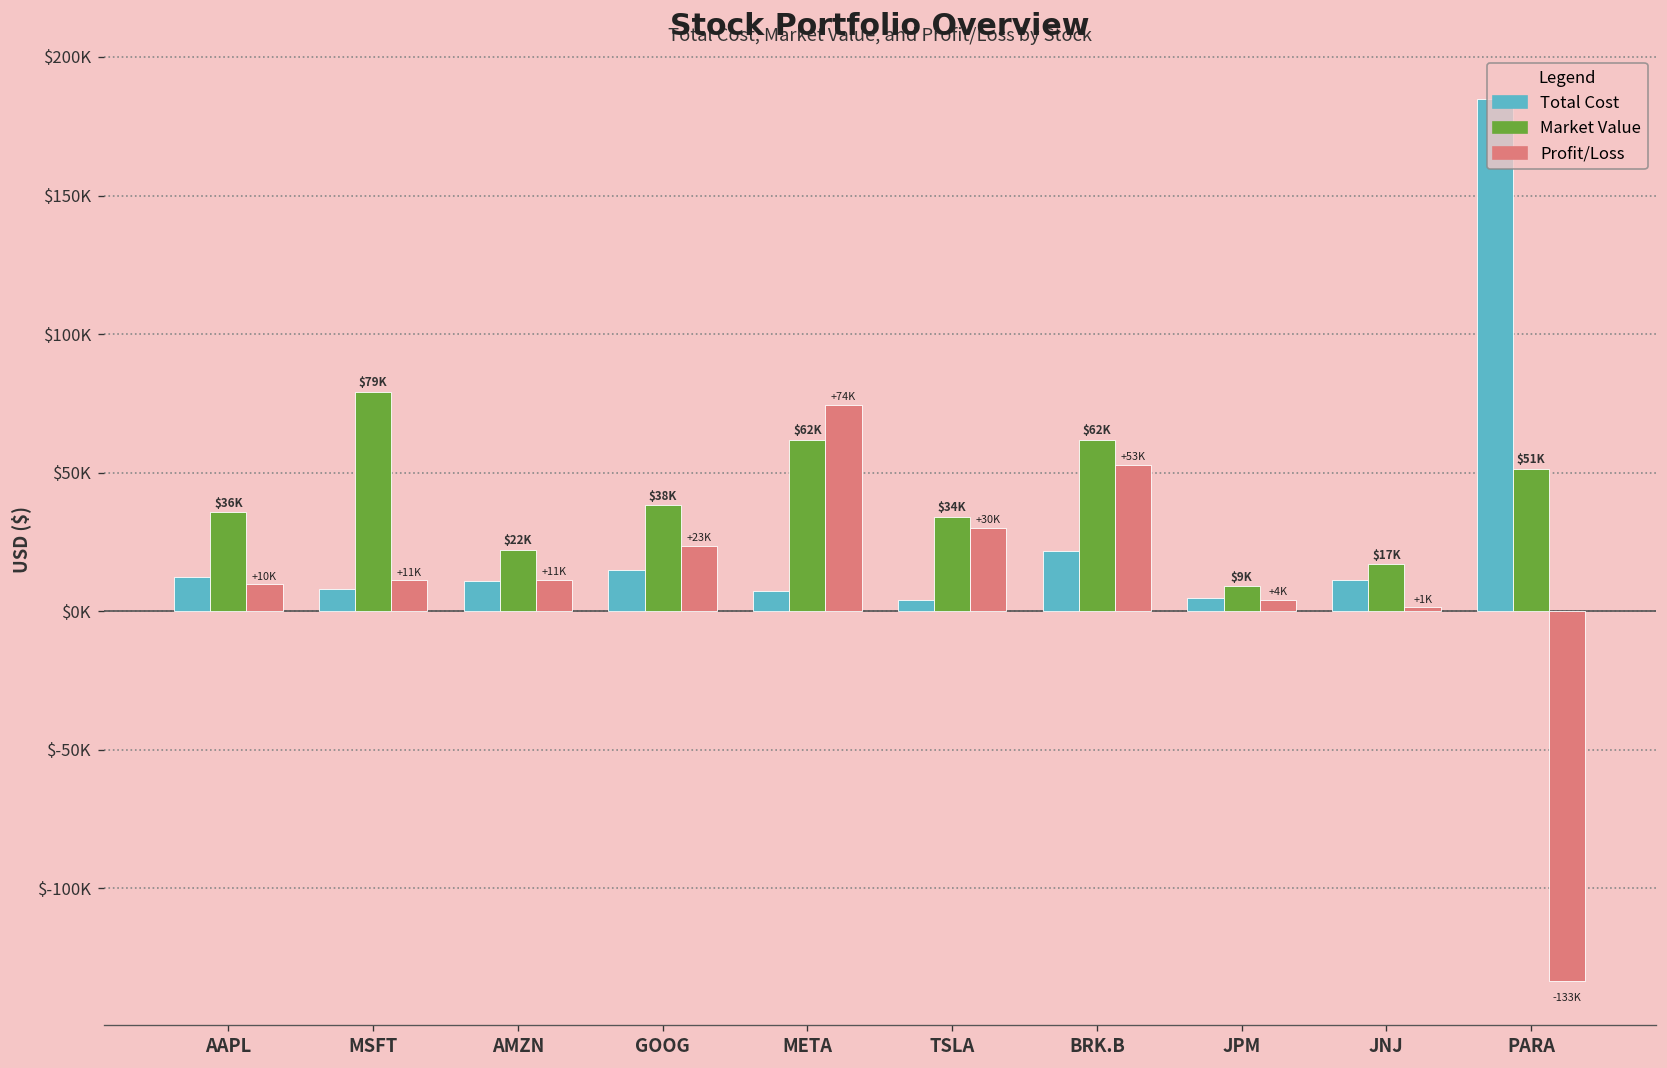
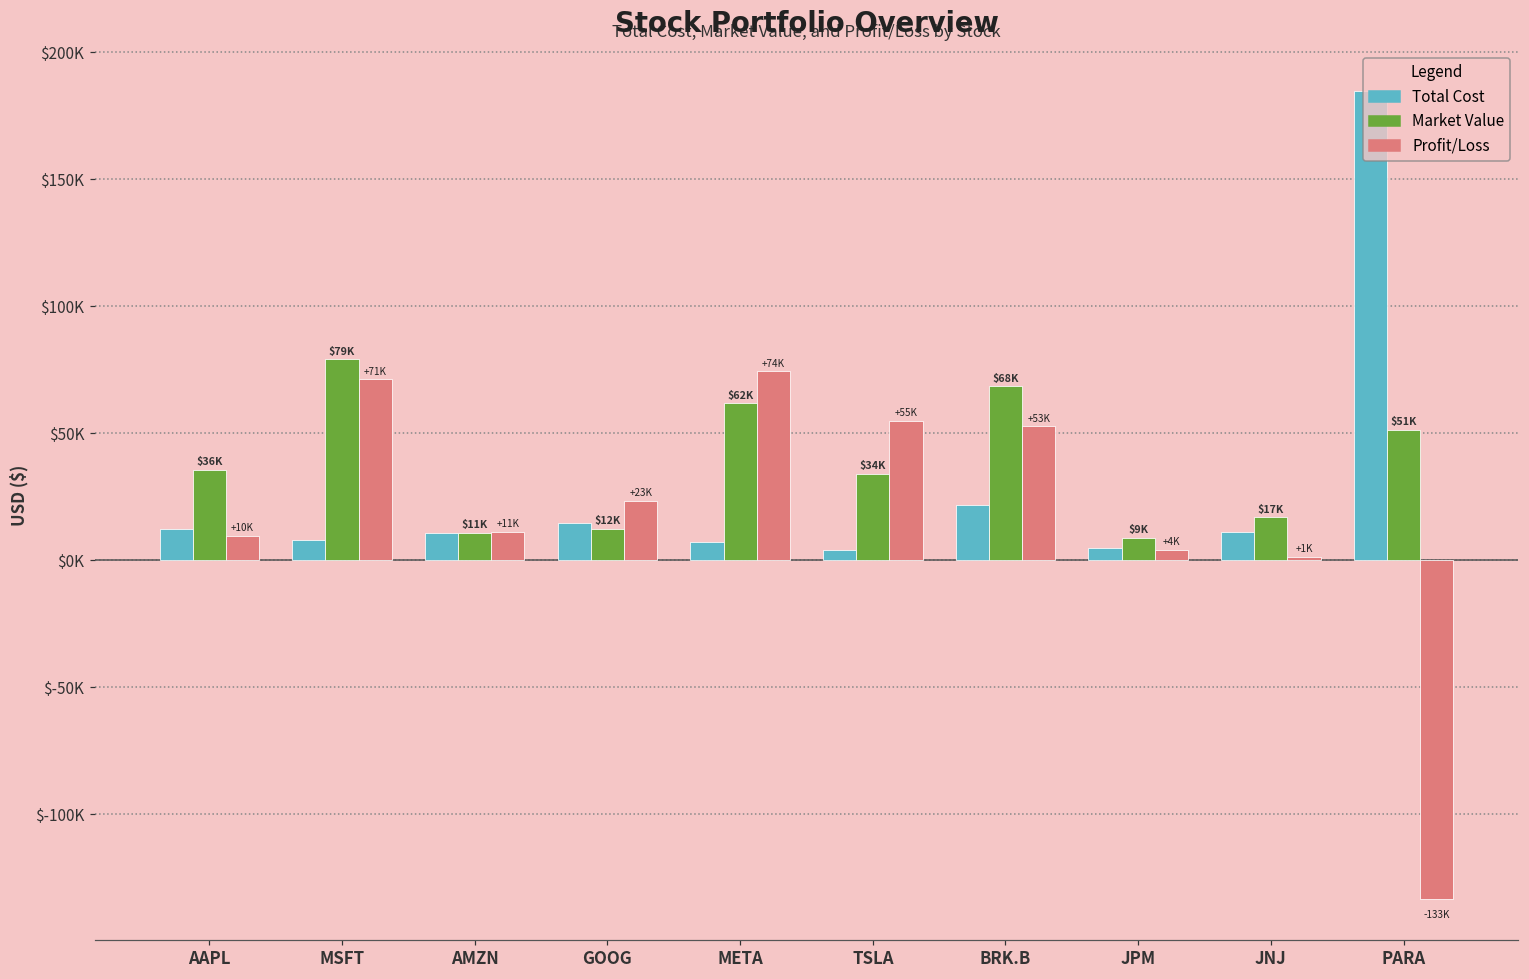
  {
    "Total Cost": {
      "AAPL": "$12000",
      "MSFT": "$8000",
      "GOOG": "$15000",
      "META": "$7000",
      "TSLA": "$4000",
      "BRK.B": "$22000",
      "JPM": "$5000",
      "JNJ": "$11000"
    },
    "Market Value": {
      "AAPL": "$36K",
      "MSFT": "$79K",
-     "AMZN": "$22K",
-     "GOOG": "$38K",
+     "AMZN": "$11K",
+     "GOOG": "$12K",
      "META": "$62K",
      "TSLA": "$34K",
-     "BRK.B": "$62K",
+     "BRK.B": "$68K",
      "JPM": "$9K",
      "JNJ": "$17K",
      "PARA": "$51K"
    },
    "Profit/Loss": {
      "AAPL": "+10K",
-     "MSFT": "+11K",
+     "MSFT": "+71K",
      "AMZN": "+11K",
      "GOOG": "+23K",
      "META": "+74K",
-     "TSLA": "+30K",
+     "TSLA": "+55K",
      "BRK.B": "+53K",
      "JPM": "+4K",
      "JNJ": "+1K",
      "PARA": "-133K"
    }
  }
